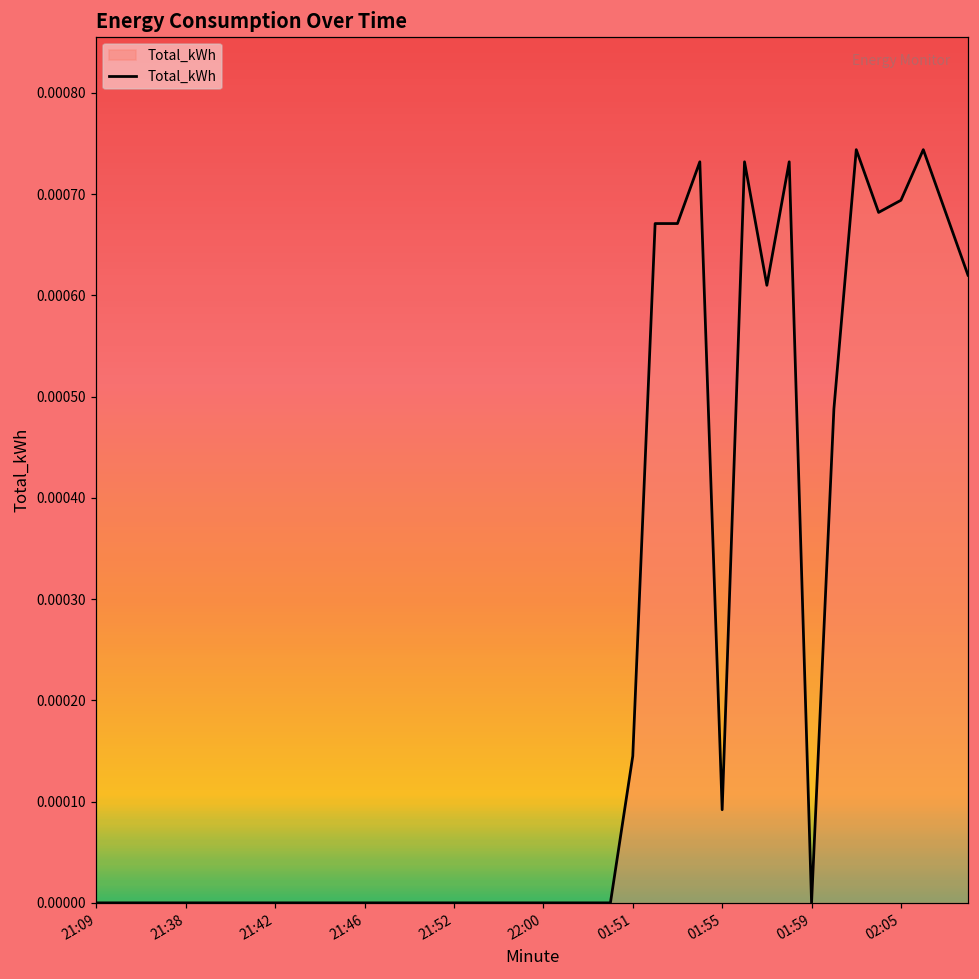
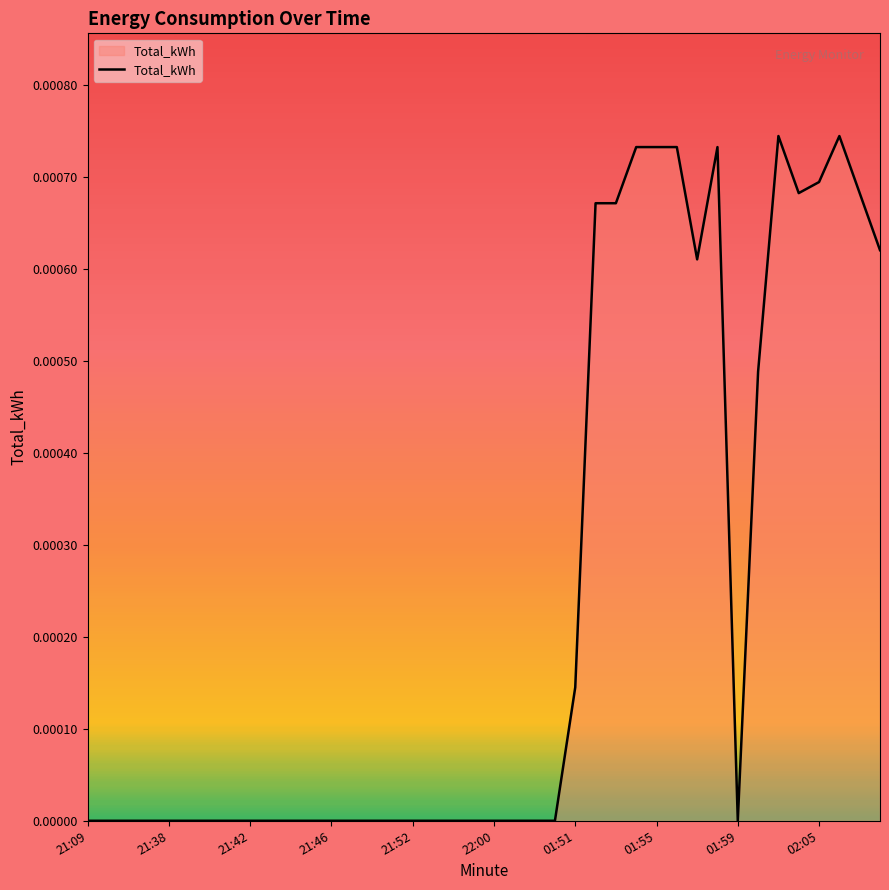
  {
    "21:09": 0.00000,
    "21:38": 0.00000,
    "21:42": 0.00000,
    "21:46": 0.00000,
    "21:52": 0.00000,
    "22:00": 0.00000,
    "01:51": 0.00015,
-   "01:55": 0.00009,
+   "01:55": 0.00073,
    "01:59": 0.00000,
    "02:05": 0.00069
  }
